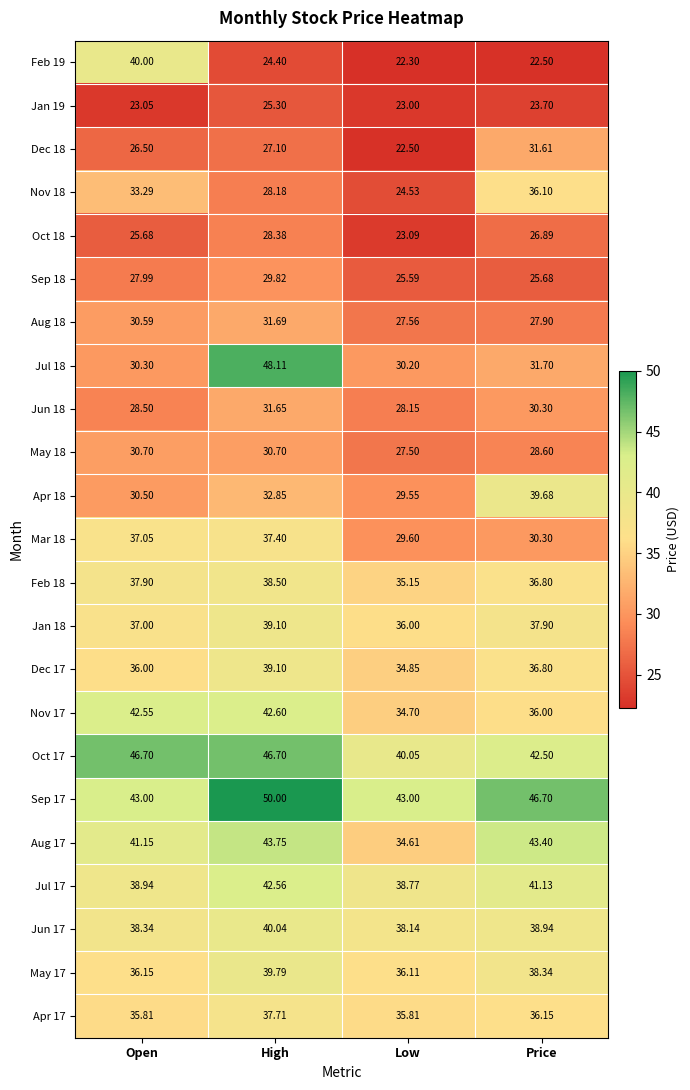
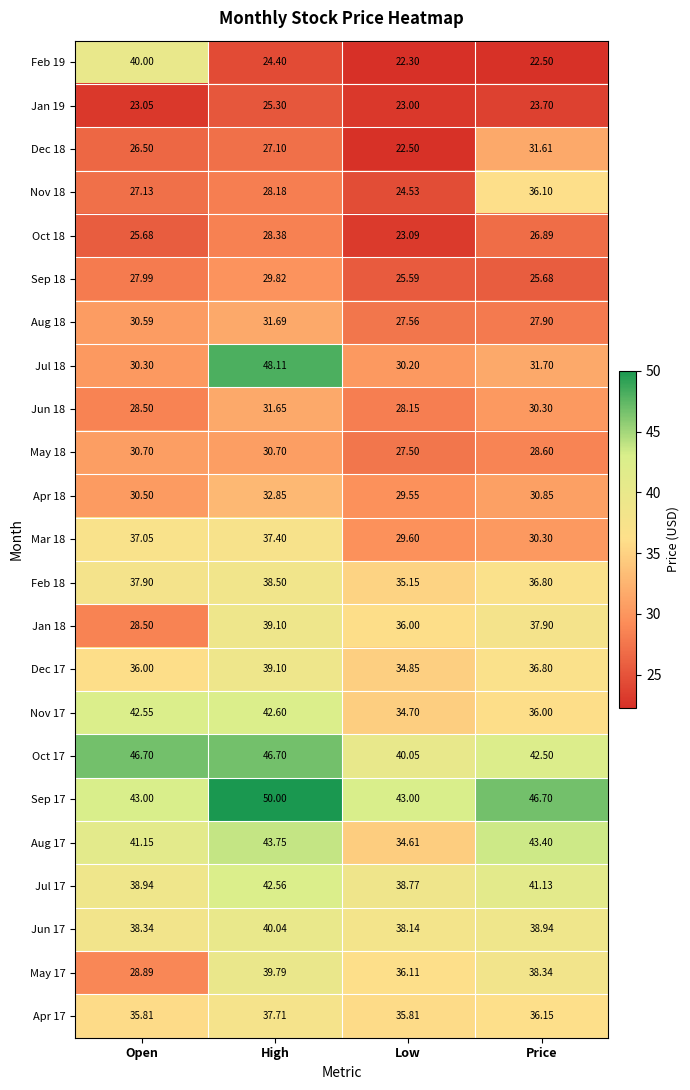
  {
    "Feb 19": {
      "Open": 40.00,
      "High": 24.40,
      "Low": 22.30,
      "Price": 22.50
    },
    "Jan 19": {
      "Open": 23.05,
      "High": 25.30,
      "Low": 23.00,
      "Price": 23.70
    },
    "Dec 18": {
      "Open": 26.50,
      "High": 27.10,
      "Low": 22.50,
      "Price": 31.61
    },
    "Nov 18": {
-     "Open": 33.29,
+     "Open": 27.13,
      "High": 28.18,
      "Low": 24.53,
      "Price": 36.10
    },
    "Oct 18": {
      "Open": 25.68,
      "High": 28.38,
      "Low": 23.09,
      "Price": 26.89
    },
    "Sep 18": {
      "Open": 27.99,
      "High": 29.82,
      "Low": 25.59,
      "Price": 25.68
    },
    "Aug 18": {
      "Open": 30.59,
      "High": 31.69,
      "Low": 27.56,
      "Price": 27.90
    },
    "Jul 18": {
      "Open": 30.30,
      "High": 48.11,
      "Low": 30.20,
      "Price": 31.70
    },
    "Jun 18": {
      "Open": 28.50,
      "High": 31.65,
      "Low": 28.15,
      "Price": 30.30
    },
    "May 18": {
      "Open": 30.70,
      "High": 30.70,
      "Low": 27.50,
      "Price": 28.60
    },
    "Apr 18": {
      "Open": 30.50,
      "High": 32.85,
      "Low": 29.55,
-     "Price": 39.68
+     "Price": 30.85
    },
    "Mar 18": {
      "Open": 37.05,
      "High": 37.40,
      "Low": 29.60,
      "Price": 30.30
    },
    "Feb 18": {
      "Open": 37.90,
      "High": 38.50,
      "Low": 35.15,
      "Price": 36.80
    },
    "Jan 18": {
-     "Open": 37.00,
+     "Open": 28.50,
      "High": 39.10,
      "Low": 36.00,
      "Price": 37.90
    },
    "Dec 17": {
      "Open": 36.00,
      "High": 39.10,
      "Low": 34.85,
      "Price": 36.80
    },
    "Nov 17": {
      "Open": 42.55,
      "High": 42.60,
      "Low": 34.70,
      "Price": 36.00
    },
    "Oct 17": {
      "Open": 46.70,
      "High": 46.70,
      "Low": 40.05,
      "Price": 42.50
    },
    "Sep 17": {
      "Open": 43.00,
      "High": 50.00,
      "Low": 43.00,
      "Price": 46.70
    },
    "Aug 17": {
      "Open": 41.15,
      "High": 43.75,
      "Low": 34.61,
      "Price": 43.40
    },
    "Jul 17": {
      "Open": 38.94,
      "High": 42.56,
      "Low": 38.77,
      "Price": 41.13
    },
    "Jun 17": {
      "Open": 38.34,
      "High": 40.04,
      "Low": 38.14,
      "Price": 38.94
    },
    "May 17": {
-     "Open": 36.15,
+     "Open": 28.89,
      "High": 39.79,
      "Low": 36.11,
      "Price": 38.34
    },
    "Apr 17": {
      "Open": 35.81,
      "High": 37.71,
      "Low": 35.81,
      "Price": 36.15
    }
  }
